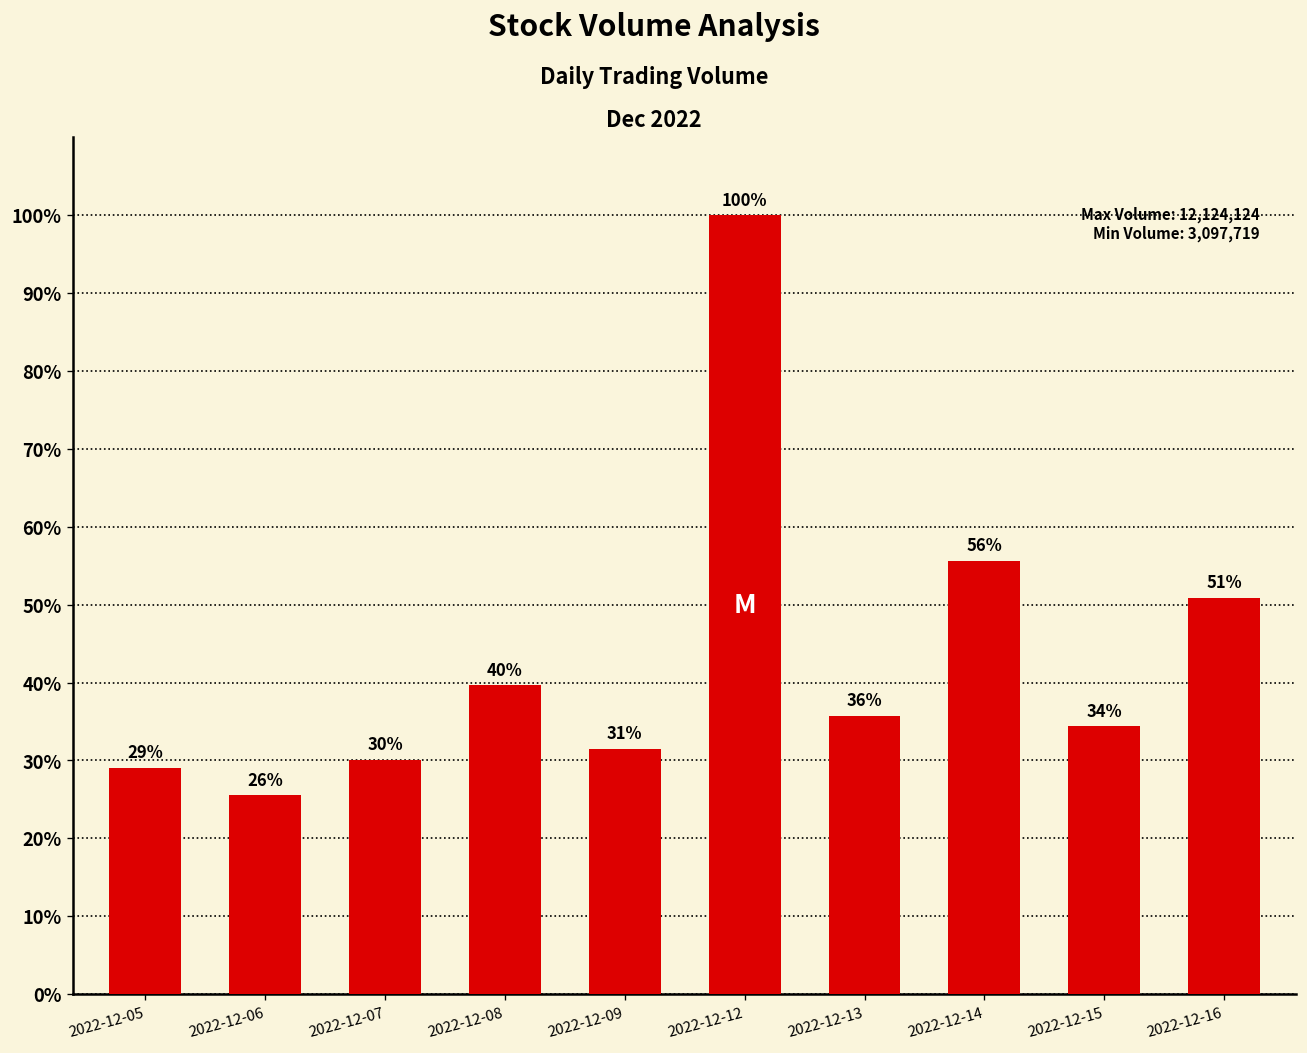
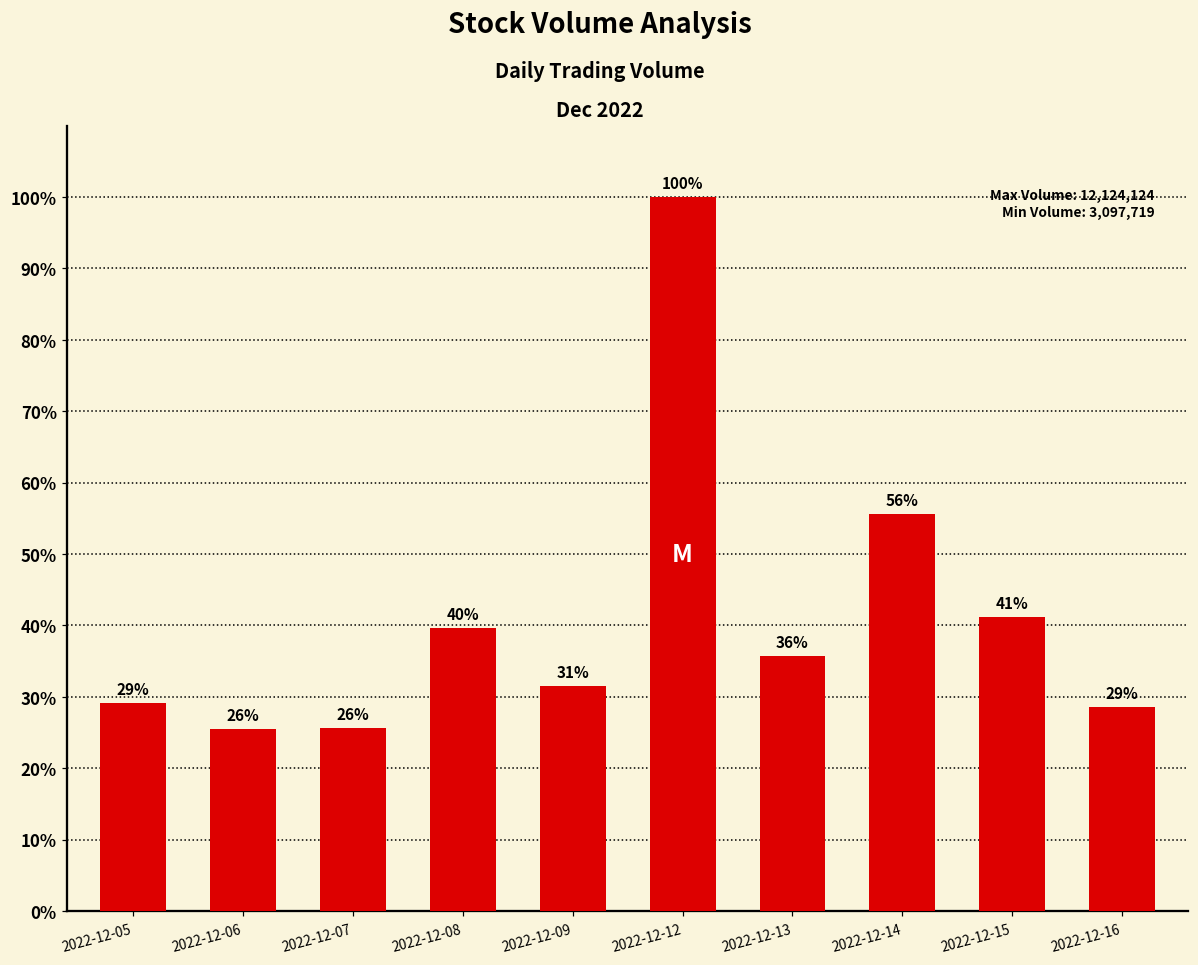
  {
    "2022-12-05": "29%",
    "2022-12-06": "26%",
-   "2022-12-07": "30%",
+   "2022-12-07": "26%",
    "2022-12-08": "40%",
    "2022-12-09": "31%",
    "2022-12-12": "100%",
    "2022-12-13": "36%",
    "2022-12-14": "56%",
-   "2022-12-15": "34%",
-   "2022-12-16": "51%"
+   "2022-12-15": "41%",
+   "2022-12-16": "29%"
  }
